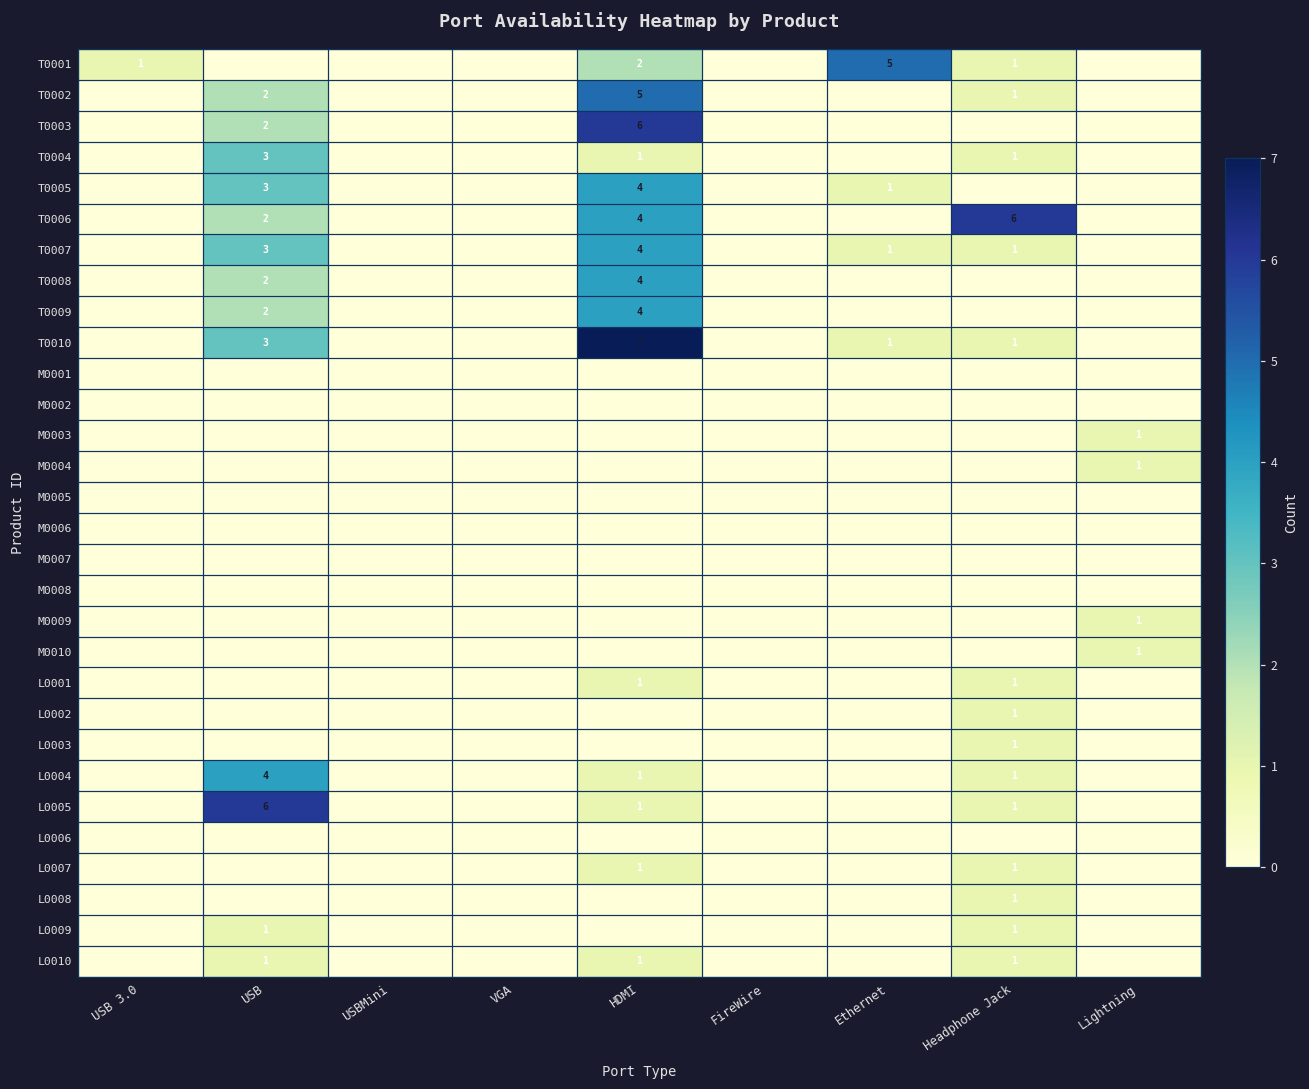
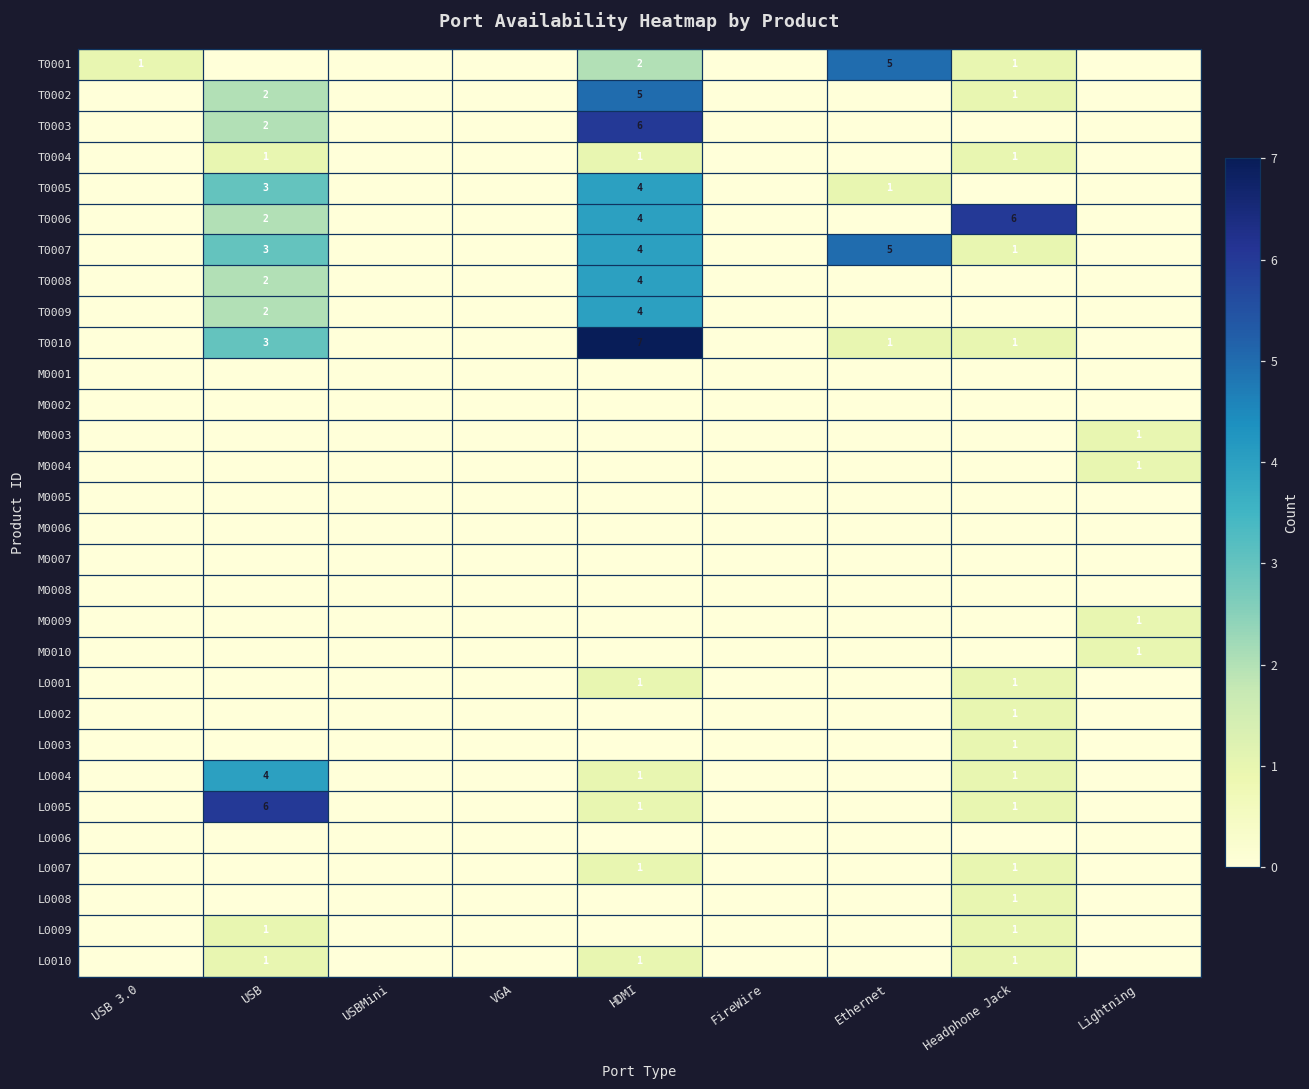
  {
    "T0001": {
      "USB 3.0": 1,
      "HDMI": 2,
      "Ethernet": 5,
      "Headphone Jack": 1
    },
    "T0002": {
      "USB": 2,
      "HDMI": 5,
      "Headphone Jack": 1
    },
    "T0003": {
      "USB": 2,
      "HDMI": 6
    },
    "T0004": {
-     "USB": 3,
+     "USB": 1,
      "HDMI": 1,
      "Headphone Jack": 1
    },
    "T0005": {
      "USB": 3,
      "HDMI": 4,
      "Ethernet": 1
    },
    "T0006": {
      "USB": 2,
      "HDMI": 4,
      "Headphone Jack": 6
    },
    "T0007": {
      "USB": 3,
      "HDMI": 4,
-     "Ethernet": 1,
+     "Ethernet": 5,
      "Headphone Jack": 1
    },
    "T0008": {
      "USB": 2,
      "HDMI": 4
    },
    "T0009": {
      "USB": 2,
      "HDMI": 4
    },
    "T0010": {
      "USB": 3,
      "Ethernet": 1,
      "Headphone Jack": 1
    },
    "M0003": {
      "Lightning": 1
    },
    "M0004": {
      "Lightning": 1
    },
    "M0009": {
      "Lightning": 1
    },
    "M0010": {
      "Lightning": 1
    },
    "L0001": {
      "HDMI": 1,
      "Headphone Jack": 1
    },
    "L0002": {
      "Headphone Jack": 1
    },
    "L0003": {
      "Headphone Jack": 1
    },
    "L0004": {
      "USB": 4,
      "HDMI": 1,
      "Headphone Jack": 1
    },
    "L0005": {
      "USB": 6,
      "HDMI": 1,
      "Headphone Jack": 1
    },
    "L0007": {
      "HDMI": 1,
      "Headphone Jack": 1
    },
    "L0008": {
      "Headphone Jack": 1
    },
    "L0009": {
      "USB": 1,
      "Headphone Jack": 1
    },
    "L0010": {
      "USB": 1,
      "HDMI": 1,
      "Headphone Jack": 1
    }
  }
